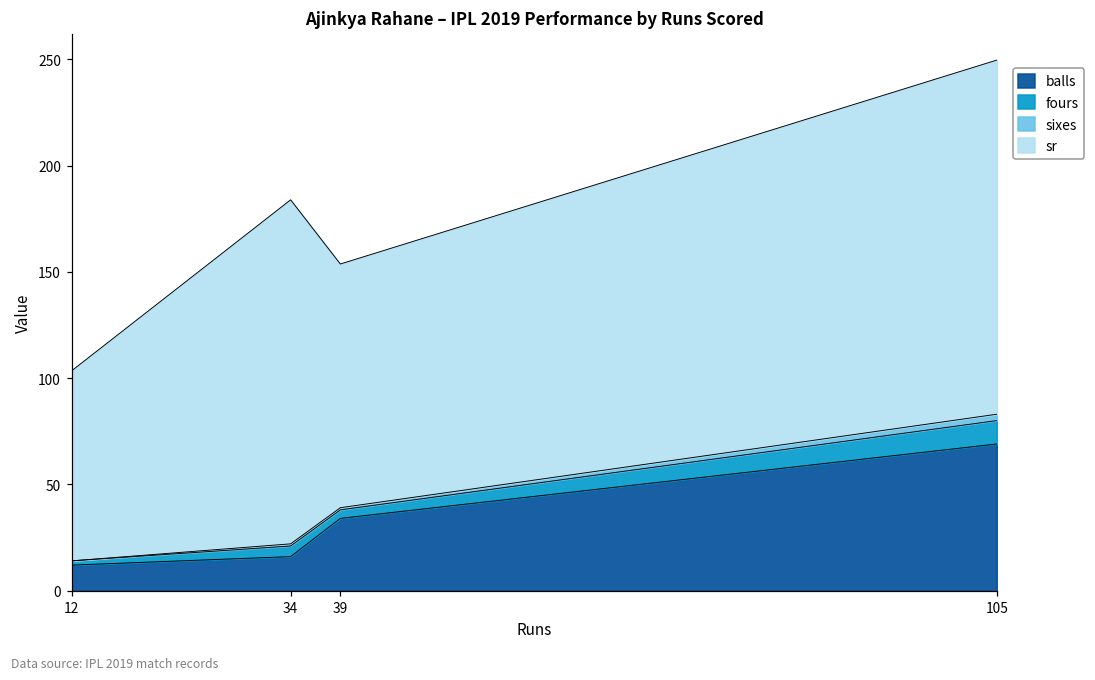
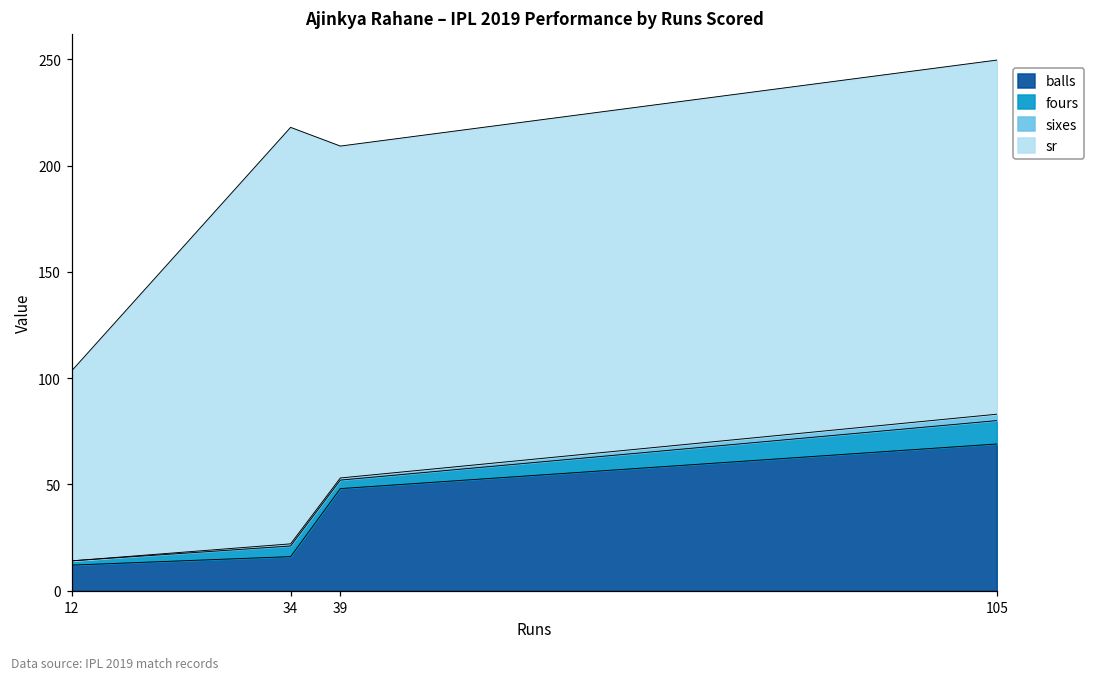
  {
    "balls": {
      "12": 12,
      "34": 16,
-     "39": 34,
+     "39": 48,
      "105": 69
    },
    "fours": {
      "105": 11
    },
    "sixes": {
      "105": 3
    },
    "sr": {
      "12": 90,
-     "34": 162,
-     "39": 115,
+     "34": 196,
+     "39": 156,
      "105": 167
    }
  }
